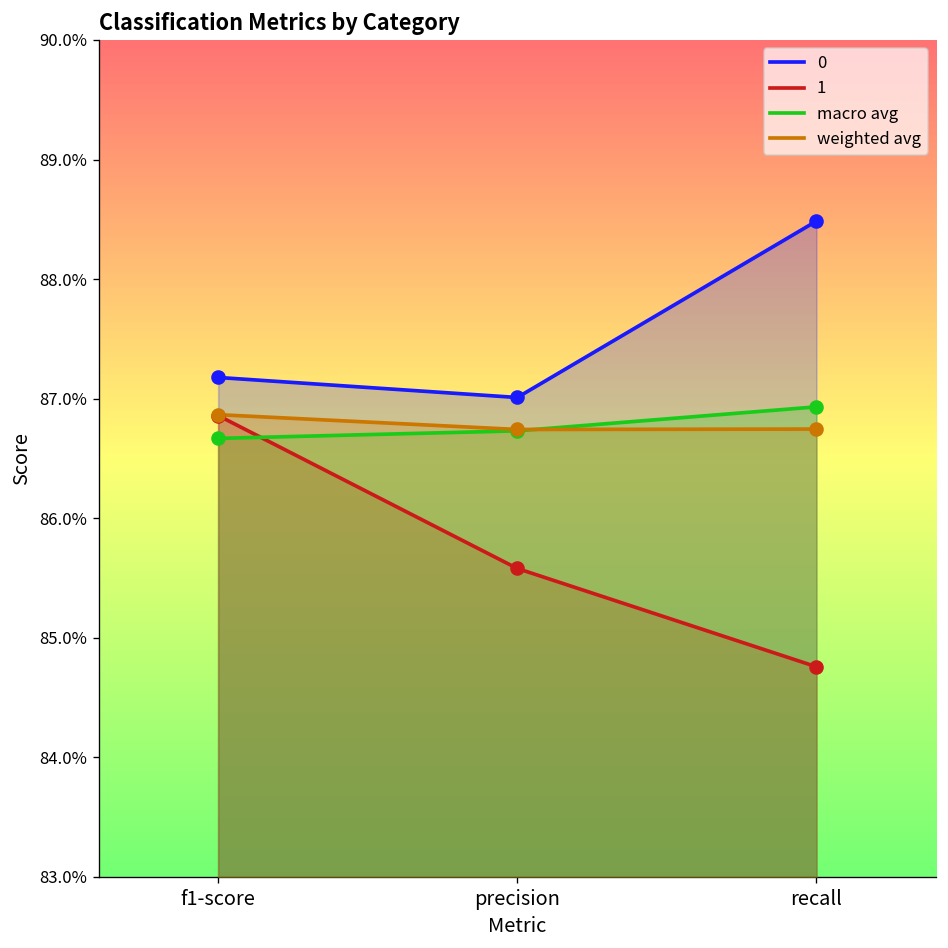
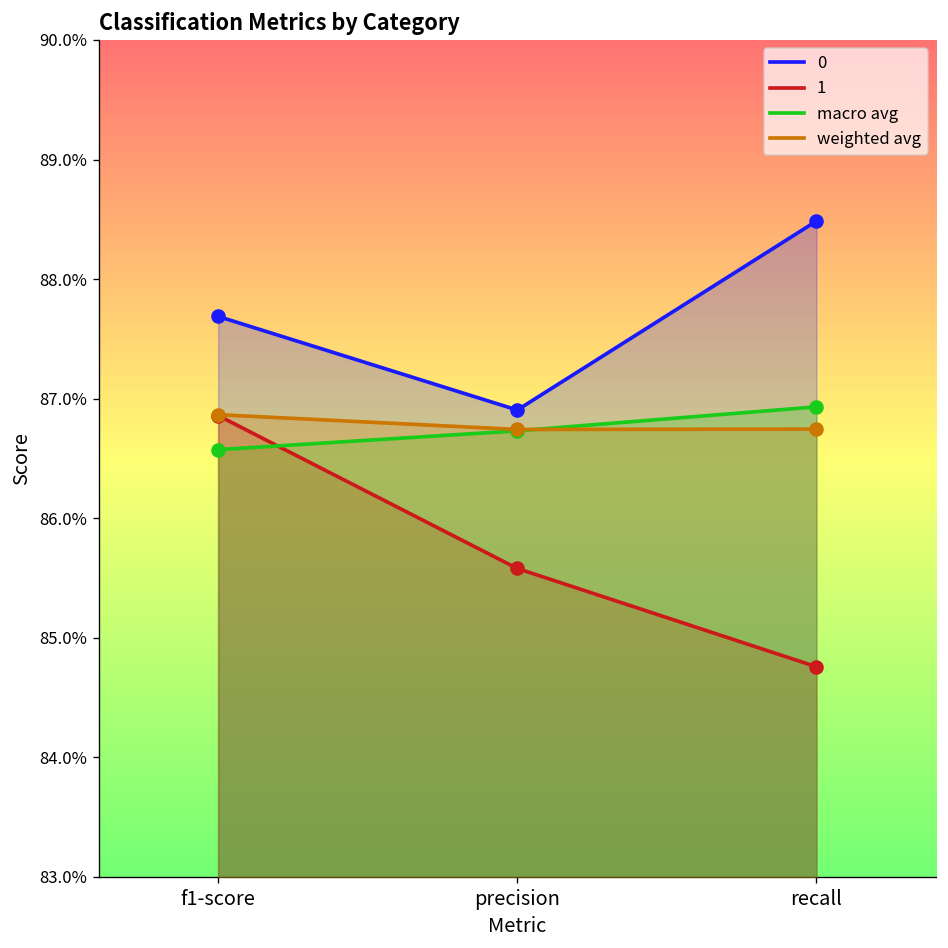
  {
    "0": {
-     "f1-score": "87.2%",
-     "precision": "87.0%",
+     "f1-score": "87.7%",
+     "precision": "86.9%",
      "recall": "88.5%"
    },
    "1": {
      "precision": "85.6%",
      "recall": "84.8%"
    },
    "macro avg": {
-     "f1-score": "86.7%",
+     "f1-score": "86.6%",
      "recall": "86.9%"
    },
    "weighted avg": {
      "recall": "86.7%"
    }
  }
